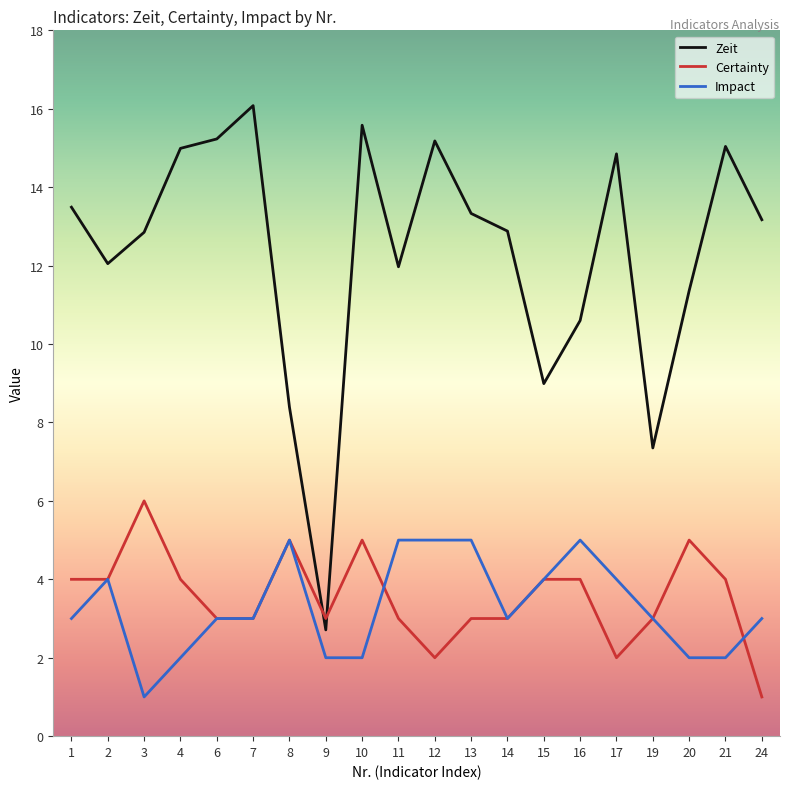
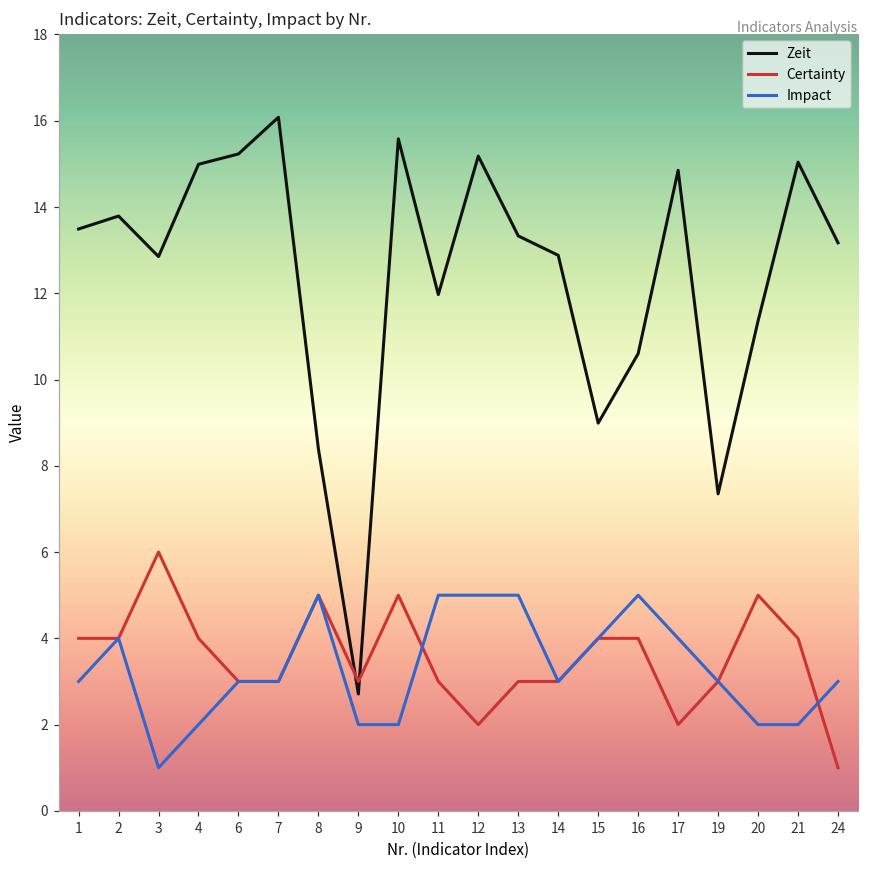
  {
    "Zeit": {
      "1": 13.5,
-     "2": 12.1,
+     "2": 13.8,
      "3": 12.9,
      "4": 15.0,
      "6": 15.2,
      "7": 16.1,
      "8": 8.4,
      "9": 2.7,
      "10": 15.6,
      "11": 12.0,
      "12": 15.2,
      "13": 13.3,
      "14": 12.9,
      "15": 9.0,
      "16": 10.6,
      "17": 14.9,
      "19": 7.4,
      "20": 11.4,
      "21": 15.0,
      "24": 13.2
    },
    "Certainty": {
      "1": 4.0,
      "3": 6.0,
      "4": 4.0,
      "9": 3.0,
      "10": 5.0,
      "11": 3.0,
      "12": 2.0,
      "13": 3.0,
      "16": 4.0,
      "17": 2.0,
      "20": 5.0,
      "21": 4.0,
      "24": 1.0
    },
    "Impact": {
      "1": 3.0,
      "3": 1.0,
      "4": 2.0,
      "9": 2.0,
      "10": 2.0,
      "11": 5.0,
      "12": 5.0,
      "13": 5.0,
      "16": 5.0,
      "17": 4.0,
      "20": 2.0,
      "21": 2.0,
      "24": 3.0
    }
  }
